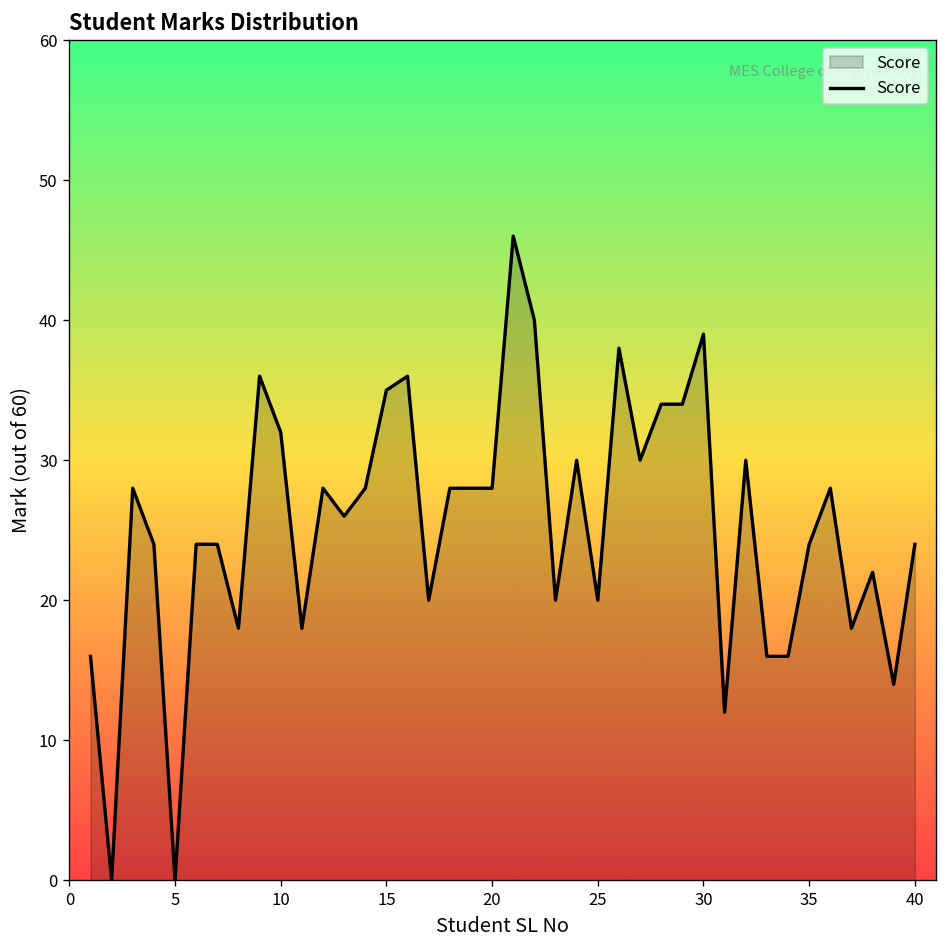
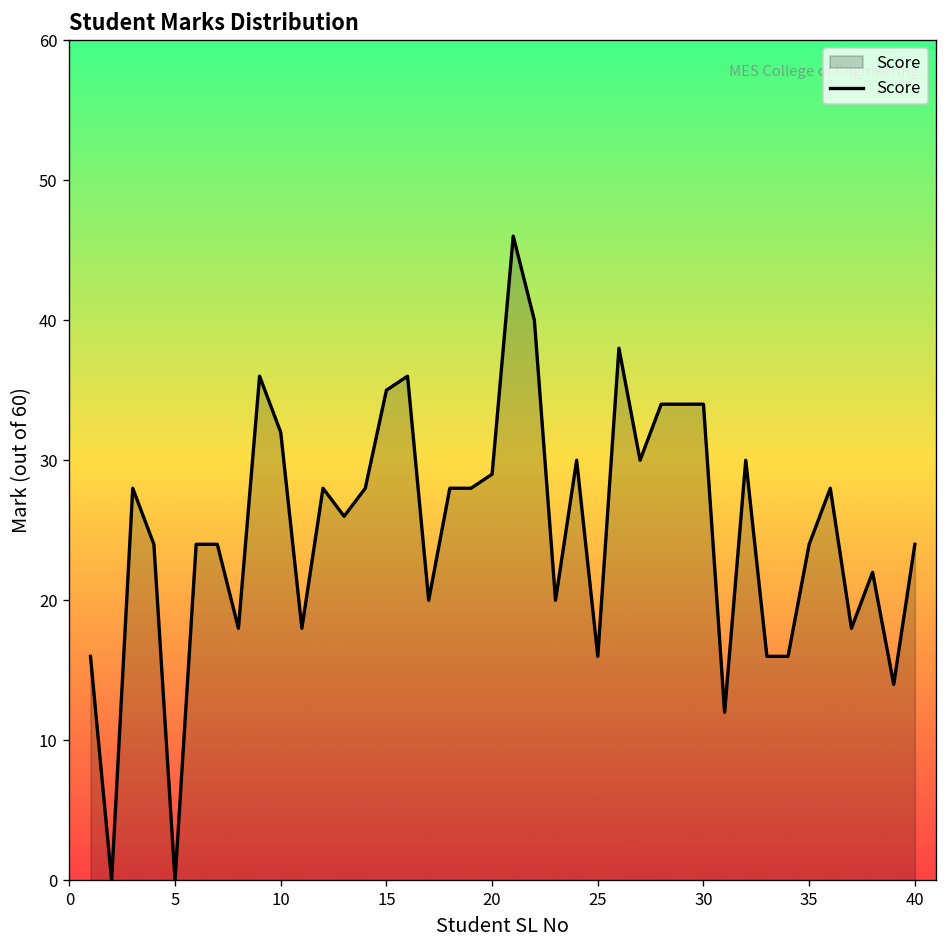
  {
    "5": 0,
    "10": 32,
    "15": 35,
-   "20": 28,
-   "25": 20,
-   "30": 39,
+   "20": 29,
+   "25": 16,
+   "30": 34,
    "35": 24,
    "40": 24
  }
